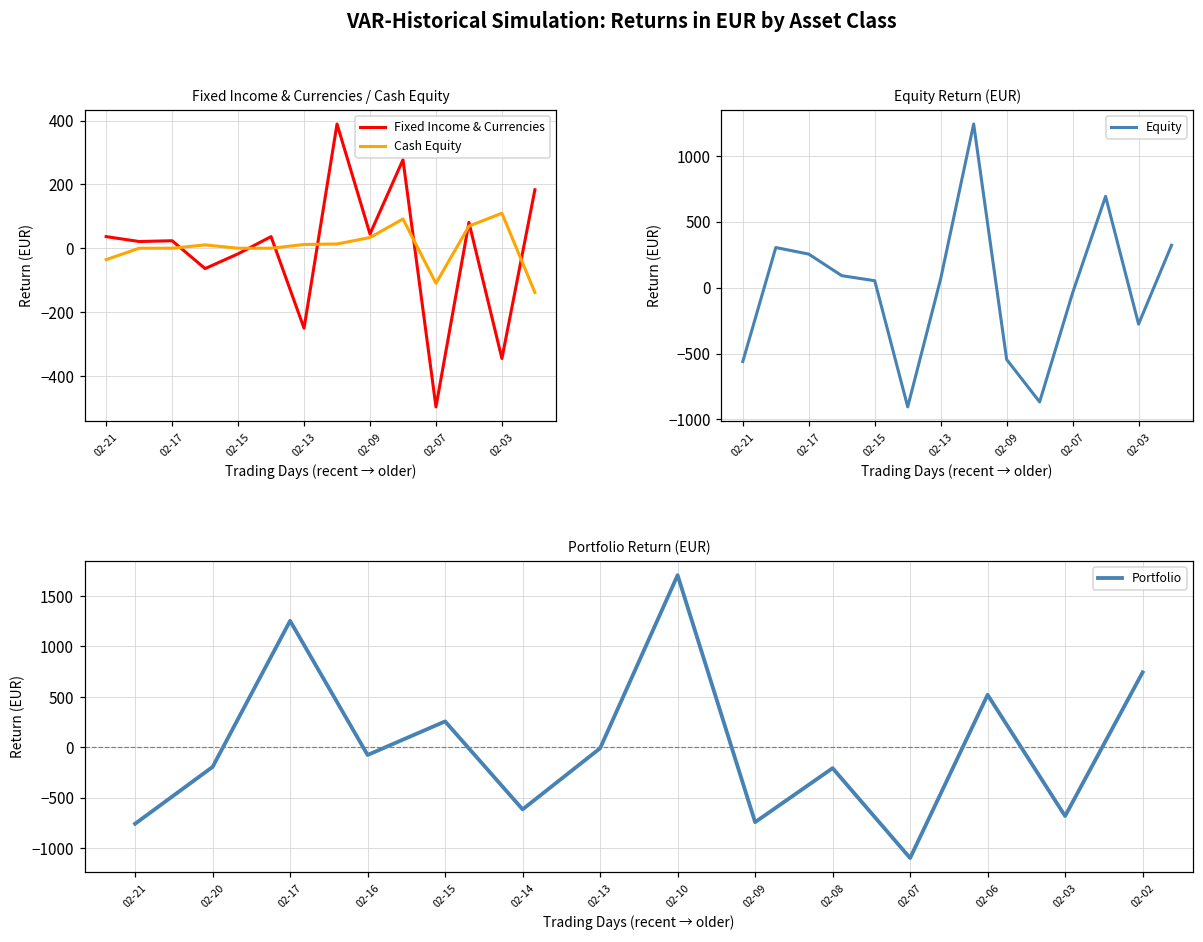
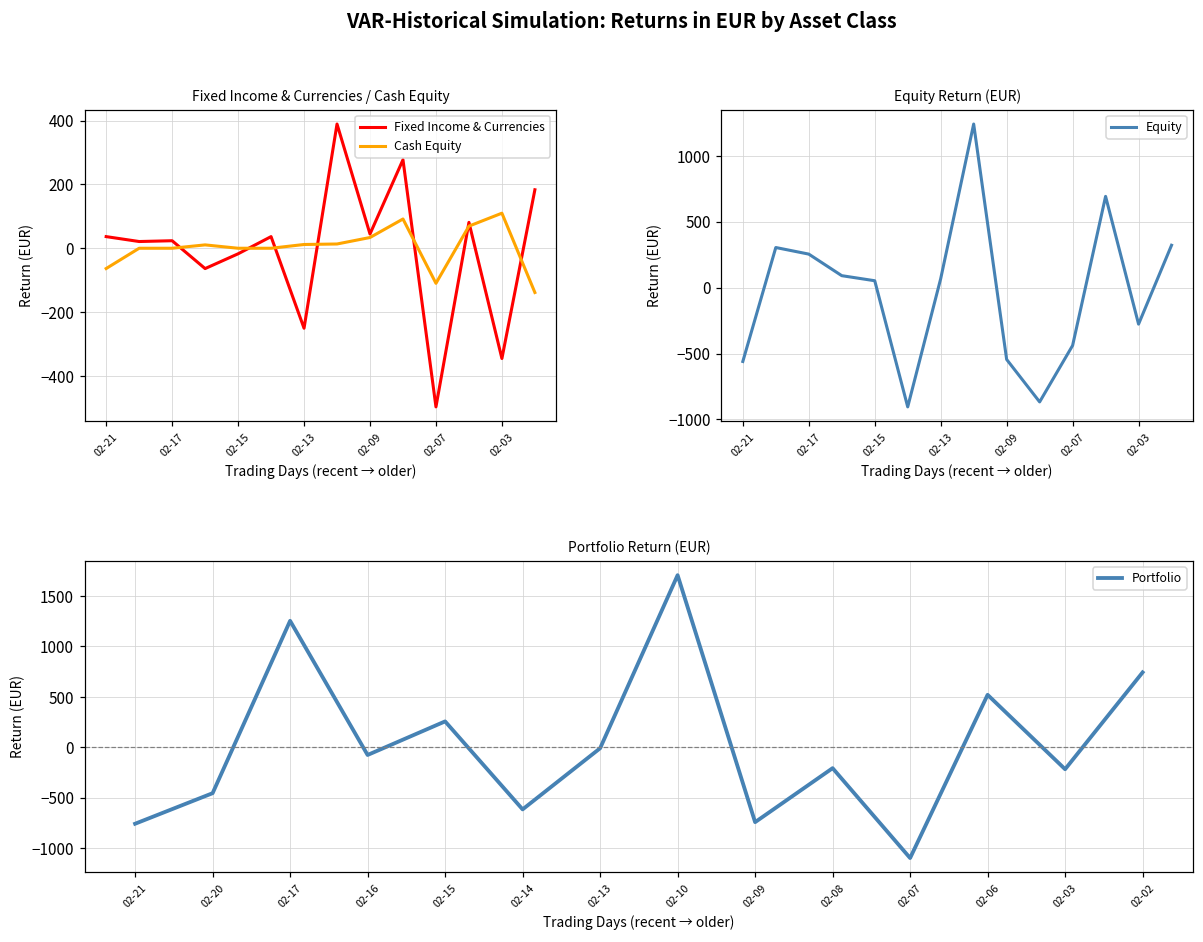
  {
    "Fixed Income & Currencies / Cash Equity": {
      "Fixed Income & Currencies": {
        "02-21": 40,
        "02-17": 20,
        "02-15": -20,
        "02-13": -250,
        "02-09": 40,
        "02-07": -500,
        "02-03": -350
      },
      "Cash Equity": {
-       "02-21": -40,
+       "02-21": -60,
        "02-17": 0,
        "02-15": 0,
        "02-13": 10,
        "02-09": 30,
        "02-07": -110,
        "02-03": 110
      }
    },
    "Equity Return (EUR)": {
      "02-21": -560,
      "02-17": 250,
      "02-15": 50,
      "02-13": 70,
      "02-09": -540,
-     "02-07": -40,
+     "02-07": -440,
      "02-03": -280
    },
    "Portfolio Return (EUR)": {
      "02-21": -800,
-     "02-20": -200,
+     "02-20": -500,
      "02-17": 1300,
      "02-16": -100,
      "02-15": 300,
      "02-14": -600,
      "02-13": 0,
      "02-10": 1700,
      "02-09": -700,
      "02-08": -200,
      "02-07": -1100,
      "02-06": 500,
-     "02-03": -700,
+     "02-03": -200,
      "02-02": 700
    }
  }
